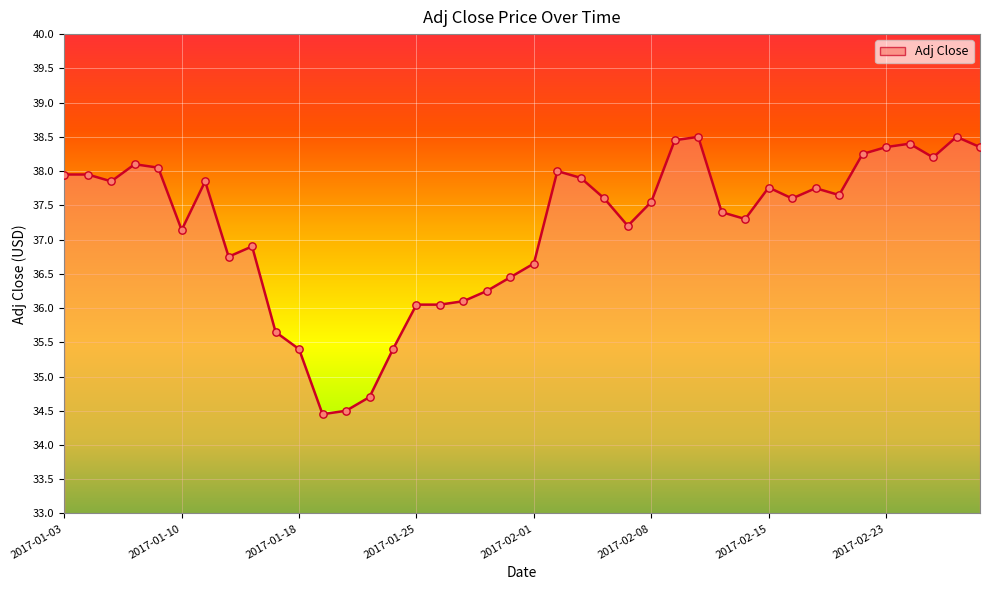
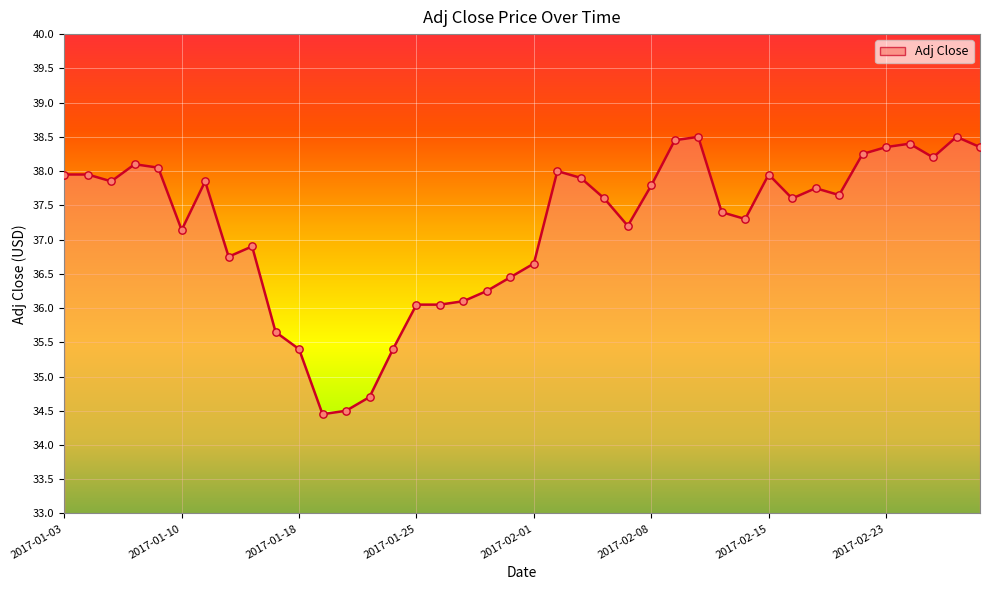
  {
    "2017-01-03": 38.0,
    "2017-01-10": 37.1,
    "2017-01-18": 35.4,
    "2017-01-25": 36.1,
    "2017-02-01": 36.7,
-   "2017-02-08": 37.6,
-   "2017-02-15": 37.8,
+   "2017-02-08": 37.8,
+   "2017-02-15": 38.0,
    "2017-02-23": 38.4
  }
